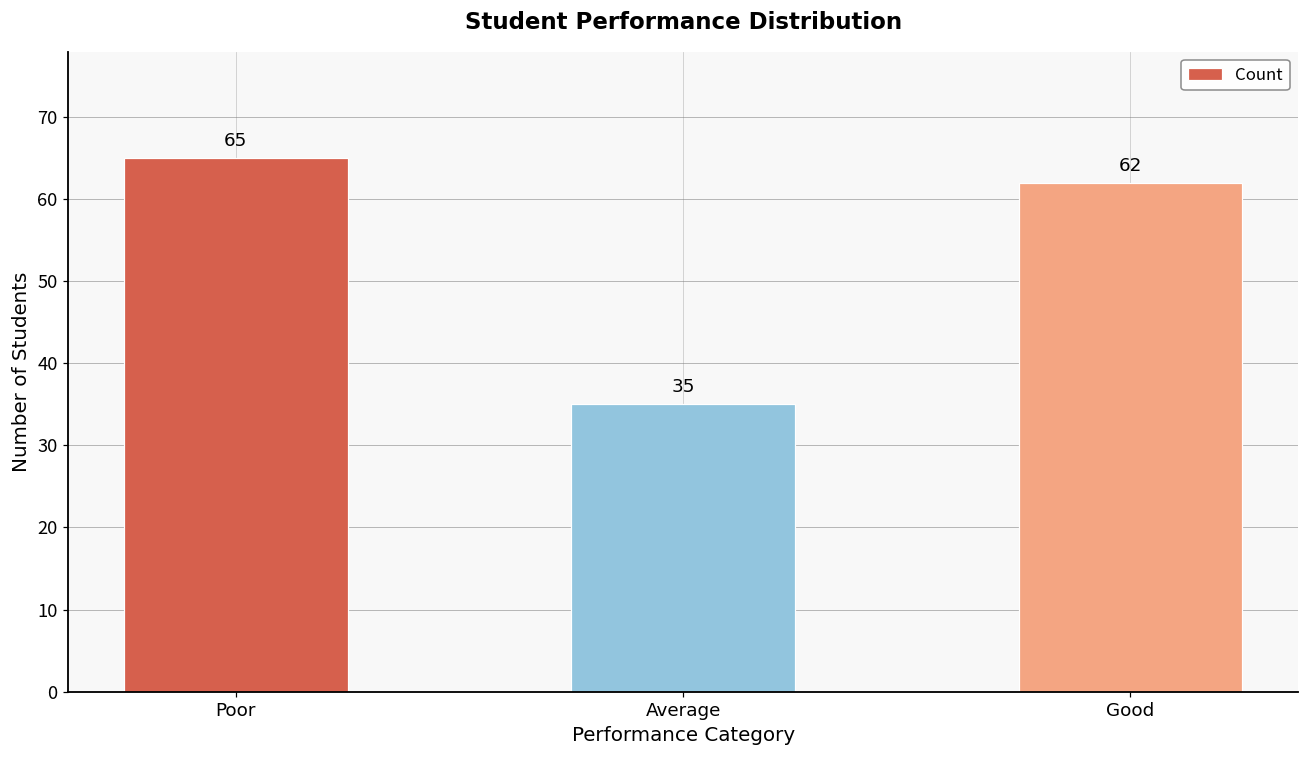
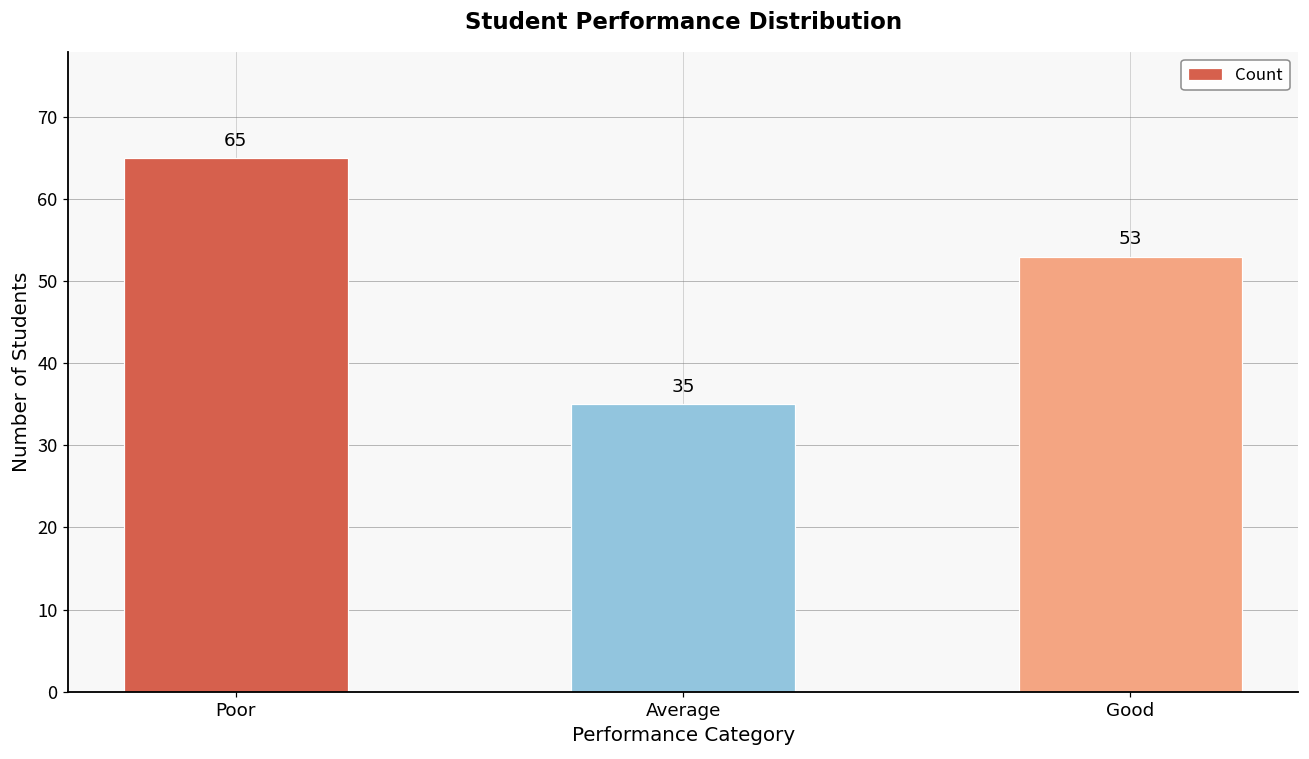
  {
    "Poor": 65,
    "Average": 35,
-   "Good": 62
+   "Good": 53
  }
